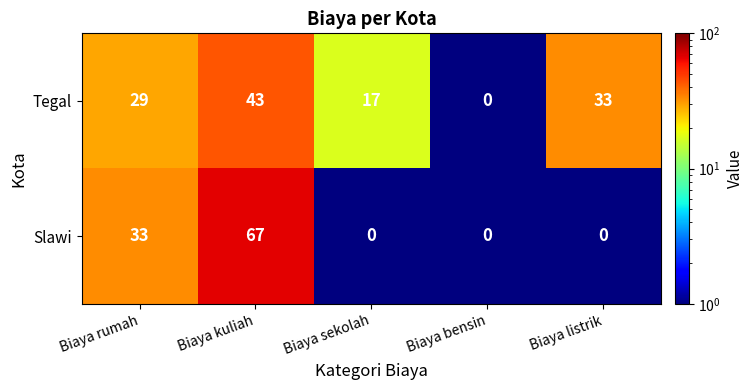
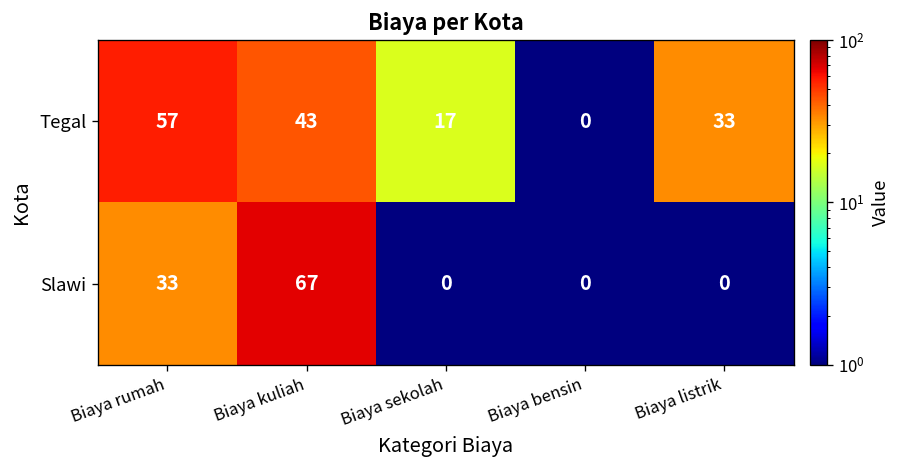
  {
    "Tegal": {
-     "Biaya rumah": 29,
+     "Biaya rumah": 57,
      "Biaya kuliah": 43,
      "Biaya sekolah": 17,
      "Biaya bensin": 0,
      "Biaya listrik": 33
    },
    "Slawi": {
      "Biaya rumah": 33,
      "Biaya kuliah": 67,
      "Biaya sekolah": 0,
      "Biaya bensin": 0,
      "Biaya listrik": 0
    }
  }
